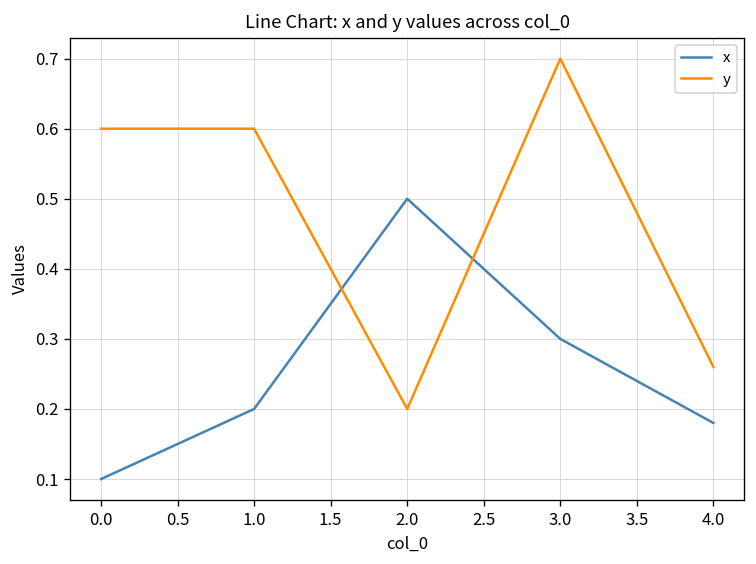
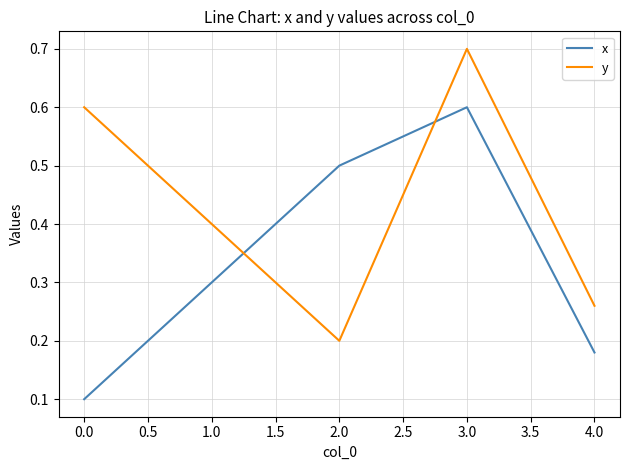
  {
    "x": {
      "0.0": 0.1,
-     "1.0": 0.2,
+     "1.0": 0.3,
      "2.0": 0.5,
-     "3.0": 0.3,
+     "3.0": 0.6,
      "4.0": 0.18
    },
    "y": {
      "0.0": 0.6,
-     "1.0": 0.6,
+     "1.0": 0.4,
      "2.0": 0.2,
      "3.0": 0.7,
      "4.0": 0.26
    }
  }
